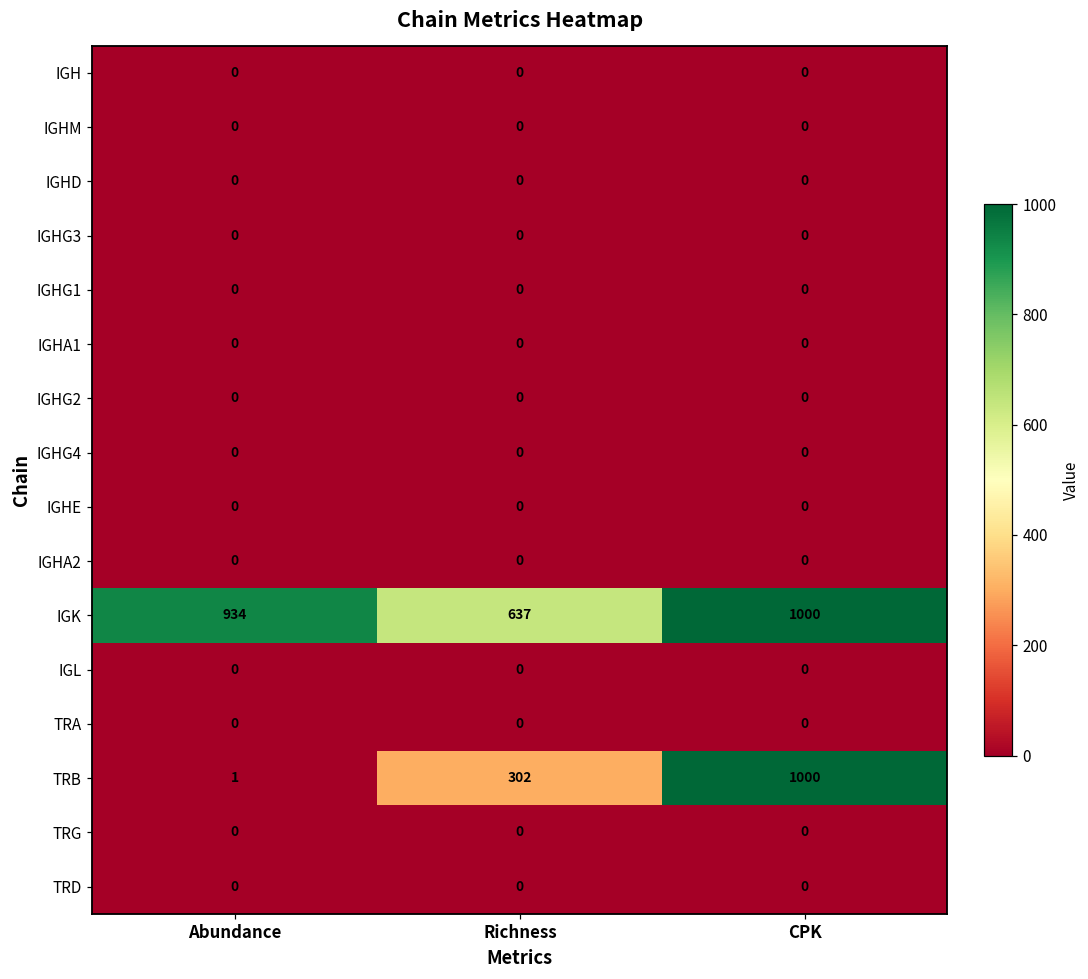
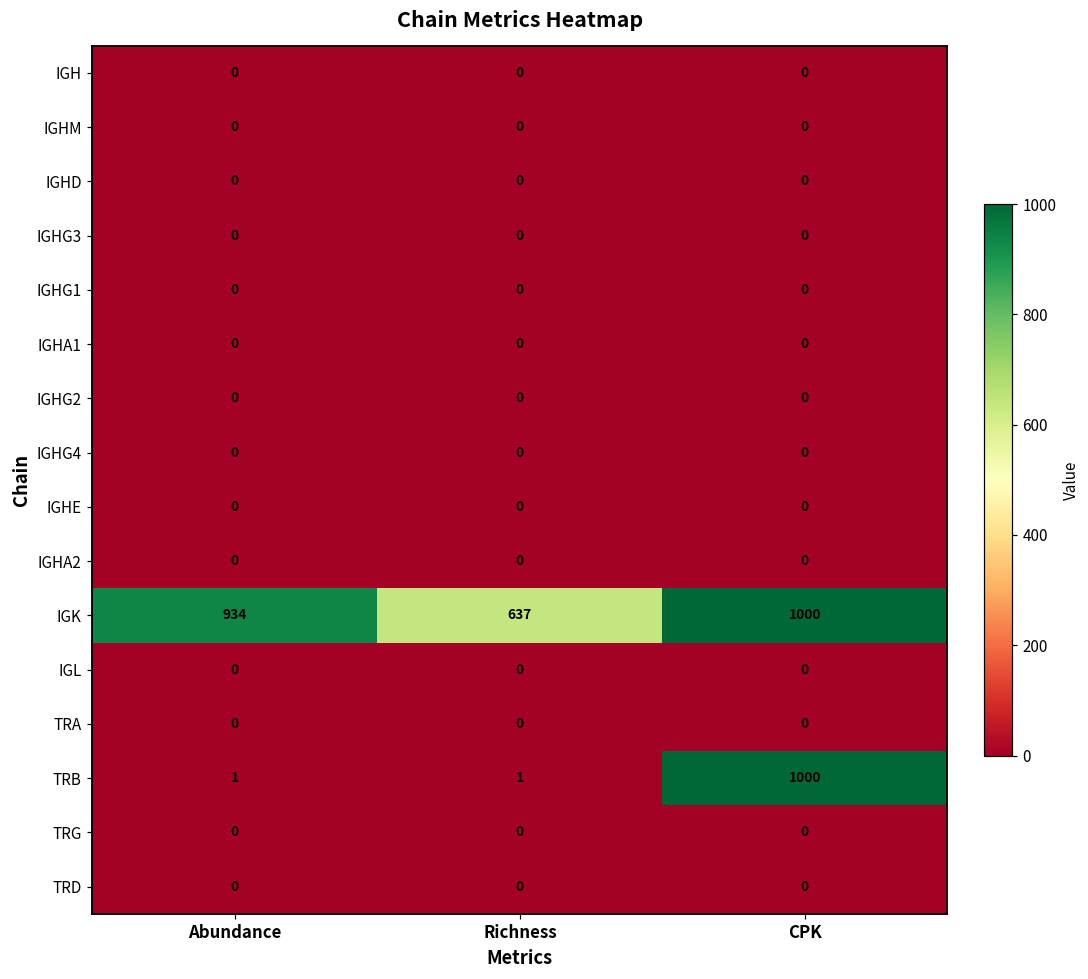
  {
    "IGH": {
      "Abundance": 0,
      "Richness": 0,
      "CPK": 0
    },
    "IGHM": {
      "Abundance": 0,
      "Richness": 0,
      "CPK": 0
    },
    "IGHD": {
      "Abundance": 0,
      "Richness": 0,
      "CPK": 0
    },
    "IGHG3": {
      "Abundance": 0,
      "Richness": 0,
      "CPK": 0
    },
    "IGHG1": {
      "Abundance": 0,
      "Richness": 0,
      "CPK": 0
    },
    "IGHA1": {
      "Abundance": 0,
      "Richness": 0,
      "CPK": 0
    },
    "IGHG2": {
      "Abundance": 0,
      "Richness": 0,
      "CPK": 0
    },
    "IGHG4": {
      "Abundance": 0,
      "Richness": 0,
      "CPK": 0
    },
    "IGHE": {
      "Abundance": 0,
      "Richness": 0,
      "CPK": 0
    },
    "IGHA2": {
      "Abundance": 0,
      "Richness": 0,
      "CPK": 0
    },
    "IGK": {
      "Abundance": 934,
      "Richness": 637,
      "CPK": 1000
    },
    "IGL": {
      "Abundance": 0,
      "Richness": 0,
      "CPK": 0
    },
    "TRA": {
      "Abundance": 0,
      "Richness": 0,
      "CPK": 0
    },
    "TRB": {
      "Abundance": 1,
-     "Richness": 302,
+     "Richness": 1,
      "CPK": 1000
    },
    "TRG": {
      "Abundance": 0,
      "Richness": 0,
      "CPK": 0
    },
    "TRD": {
      "Abundance": 0,
      "Richness": 0,
      "CPK": 0
    }
  }
